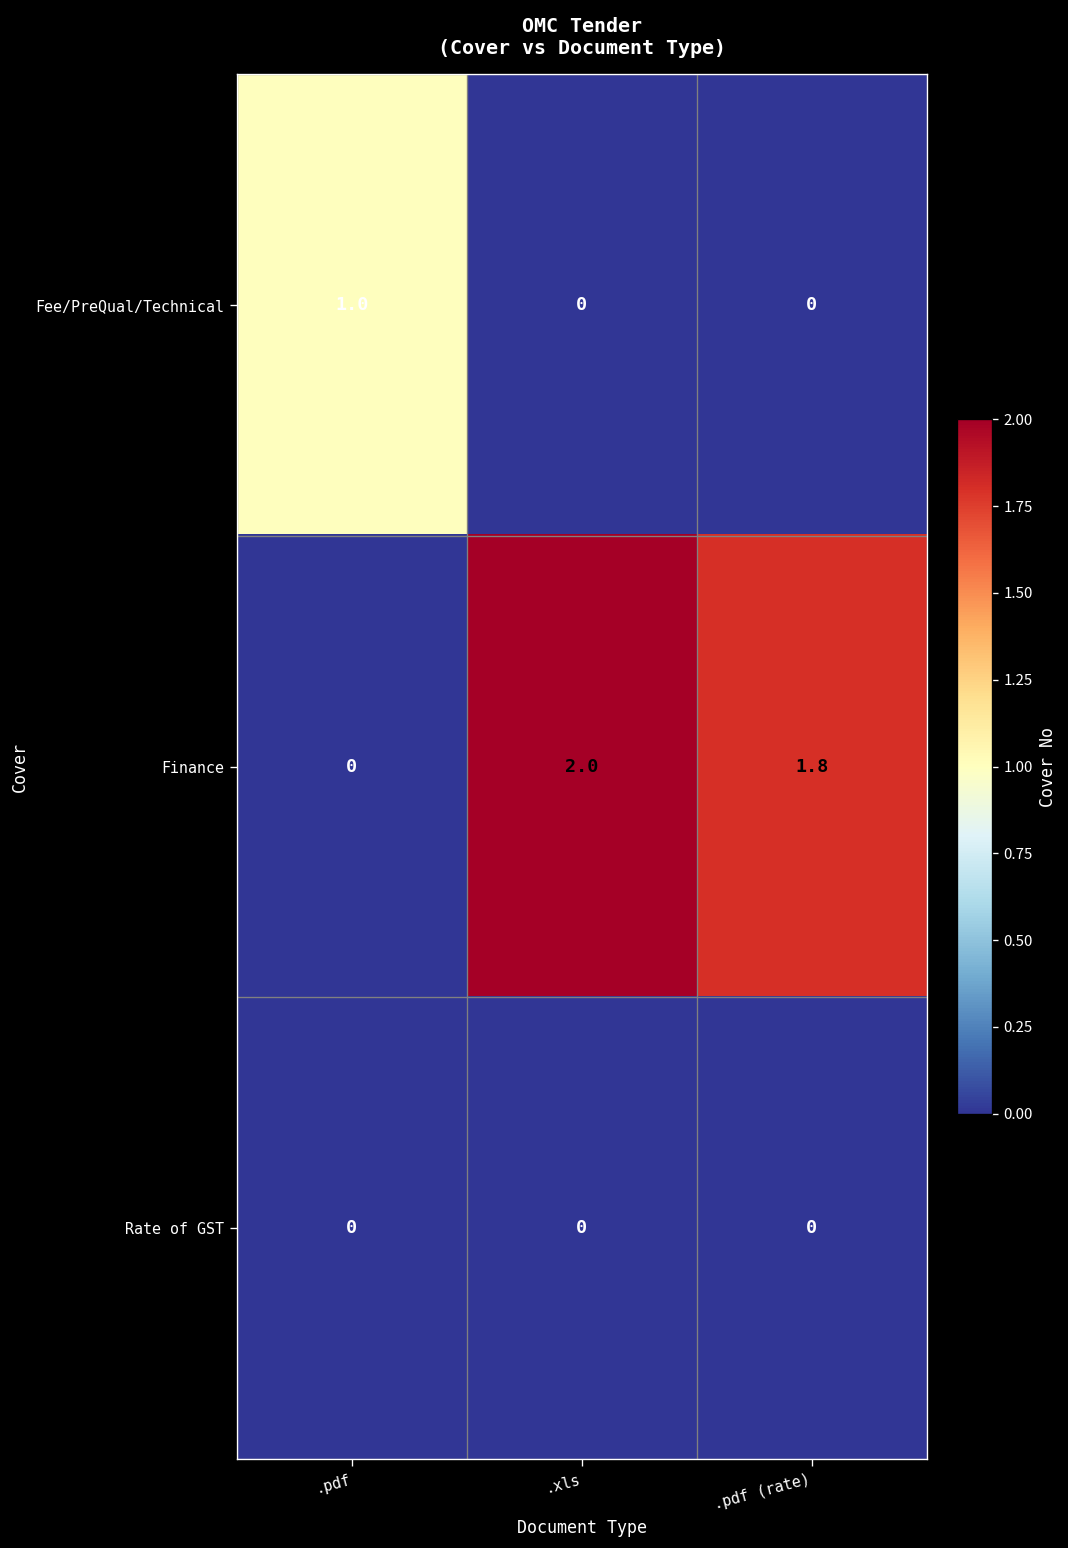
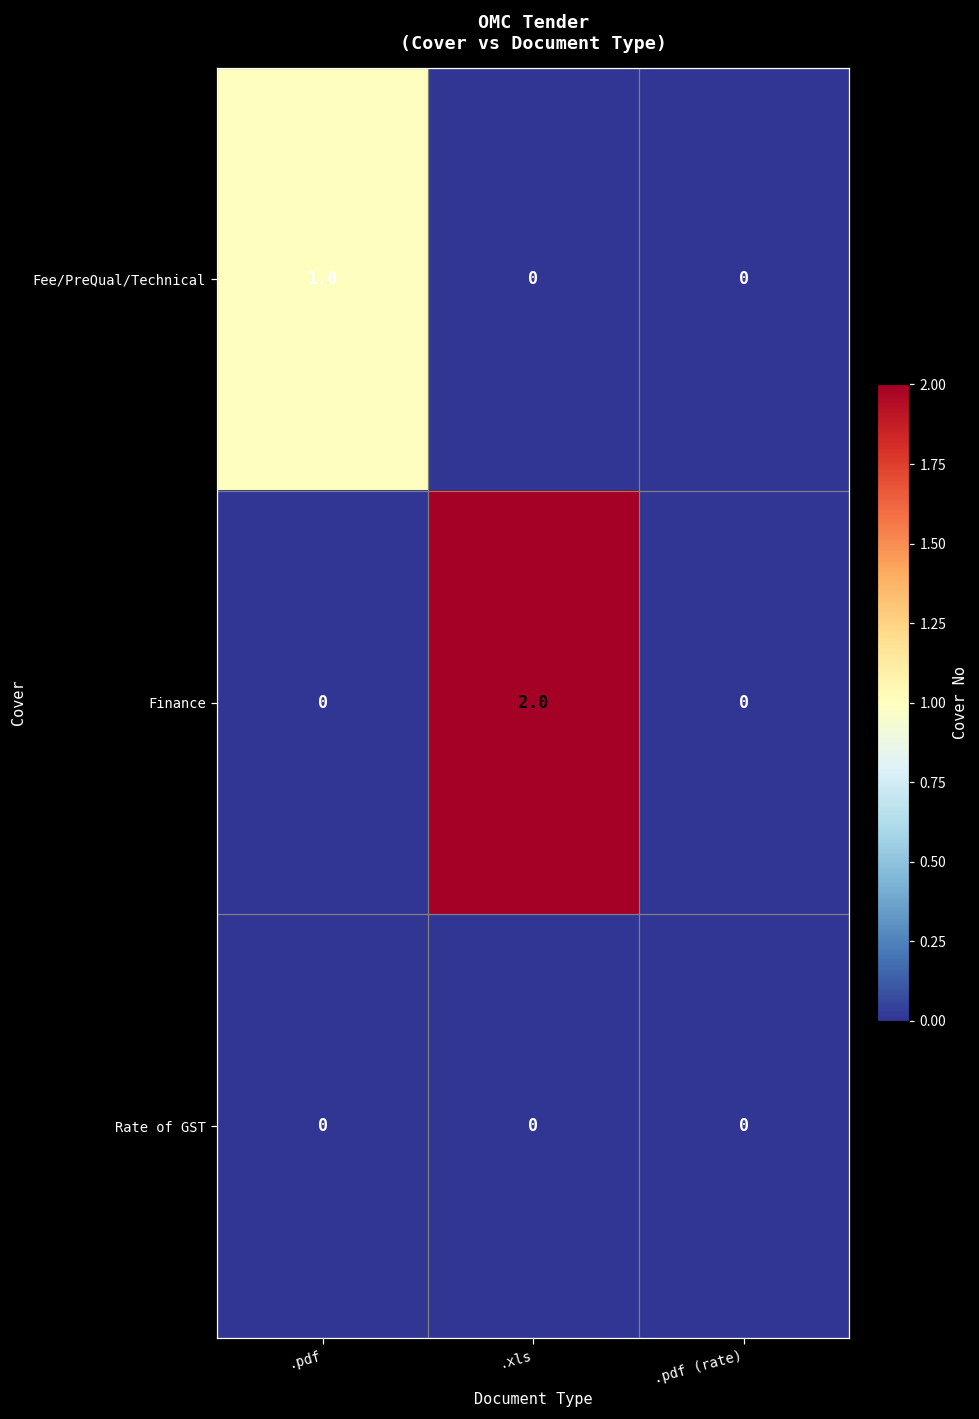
  {
    "Fee/PreQual/Technical": {
      ".pdf": 1.0,
      ".xls": 0,
      ".pdf (rate)": 0
    },
    "Finance": {
      ".pdf": 0,
      ".xls": 2.0,
-     ".pdf (rate)": 1.8
+     ".pdf (rate)": 0
    },
    "Rate of GST": {
      ".pdf": 0,
      ".xls": 0,
      ".pdf (rate)": 0
    }
  }
